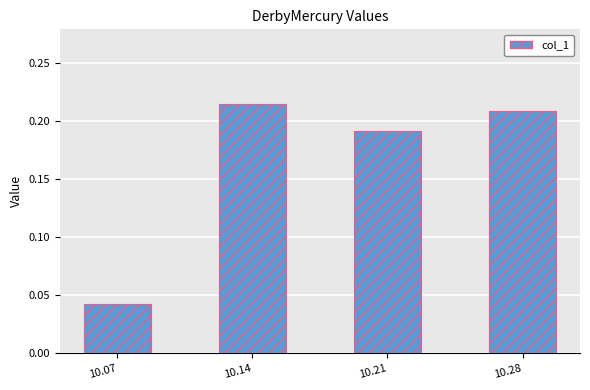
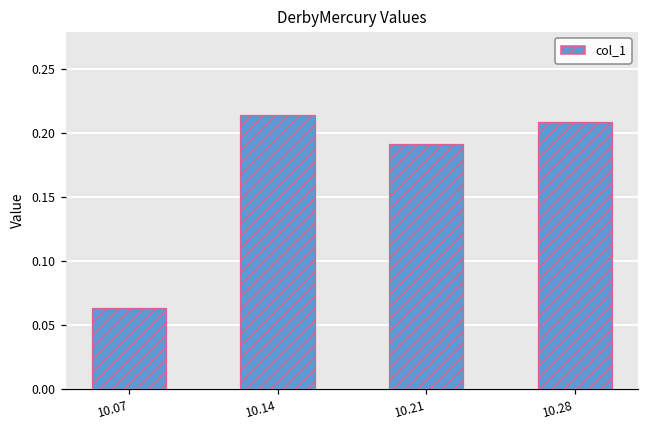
  {
-   "10.07": 0.042,
+   "10.07": 0.063,
    "10.14": 0.215,
    "10.21": 0.192,
    "10.28": 0.209
  }
